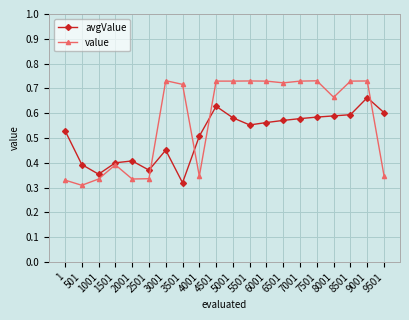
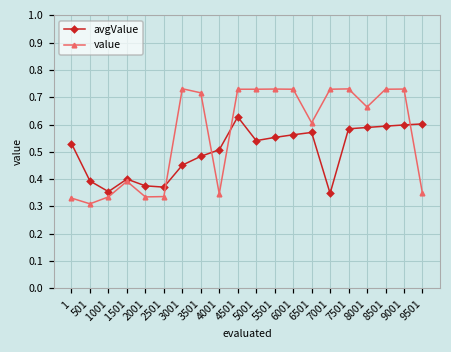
  {
    "avgValue": {
      "1": 0.53,
      "501": 0.39,
      "1001": 0.35,
-     "2001": 0.41,
+     "2001": 0.38,
      "2501": 0.37,
      "3001": 0.45,
-     "3501": 0.32,
+     "3501": 0.48,
      "4001": 0.51,
      "4501": 0.63,
-     "5001": 0.58,
+     "5001": 0.54,
      "5501": 0.55,
      "6001": 0.56,
      "6501": 0.57,
-     "7001": 0.58,
+     "7001": 0.35,
      "7501": 0.58,
      "8001": 0.59,
      "8501": 0.59,
-     "9001": 0.66,
+     "9001": 0.60,
      "9501": 0.60
    },
    "value": {
      "1": 0.33,
      "501": 0.31,
      "1001": 0.33,
      "2001": 0.33,
      "2501": 0.34,
      "3001": 0.73,
      "3501": 0.72,
      "4001": 0.35,
      "4501": 0.73,
      "5001": 0.73,
      "5501": 0.73,
      "6001": 0.73,
-     "6501": 0.72,
+     "6501": 0.61,
      "7001": 0.73,
      "7501": 0.73,
      "8001": 0.66,
      "8501": 0.73,
      "9001": 0.73,
      "9501": 0.35
    }
  }
